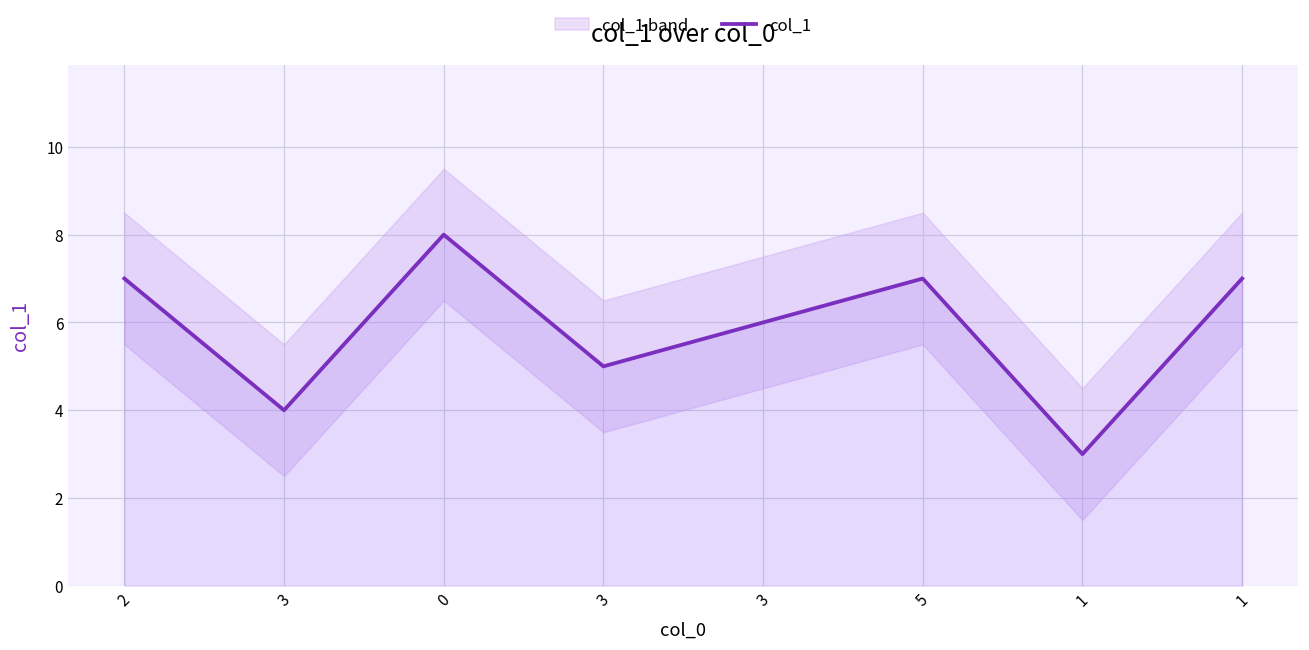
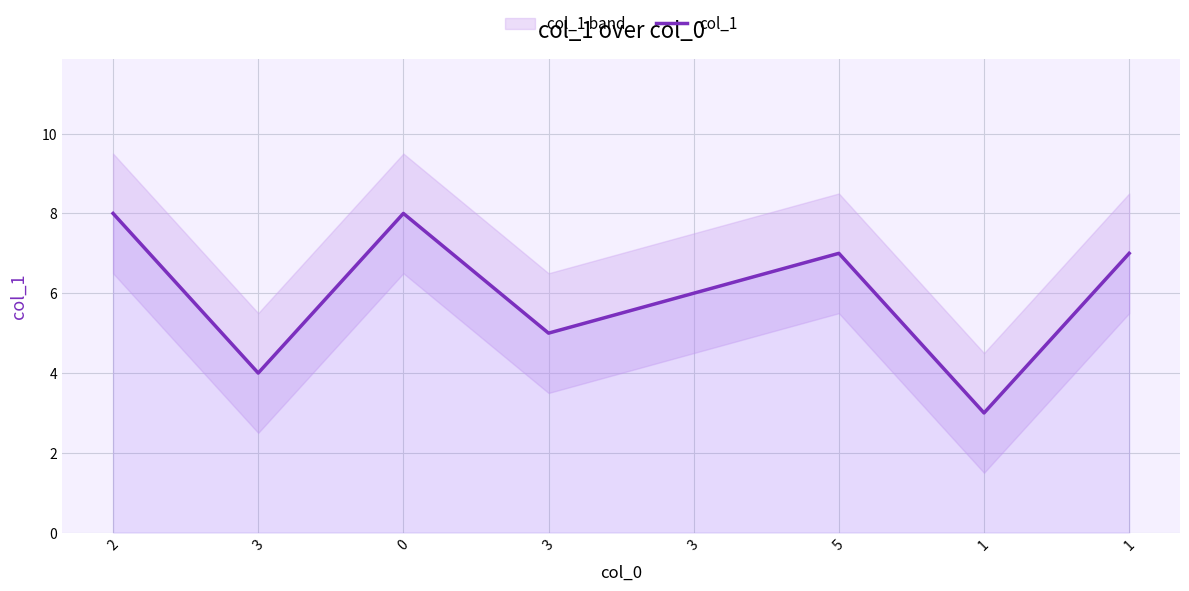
  {
    "col_1": {
-     "2": 7,
+     "2": 8,
      "0": 8,
      "5": 7
    }
  }
